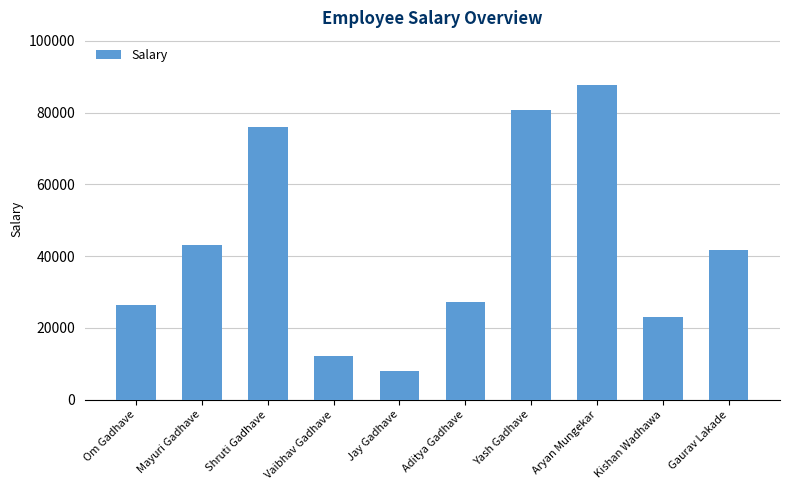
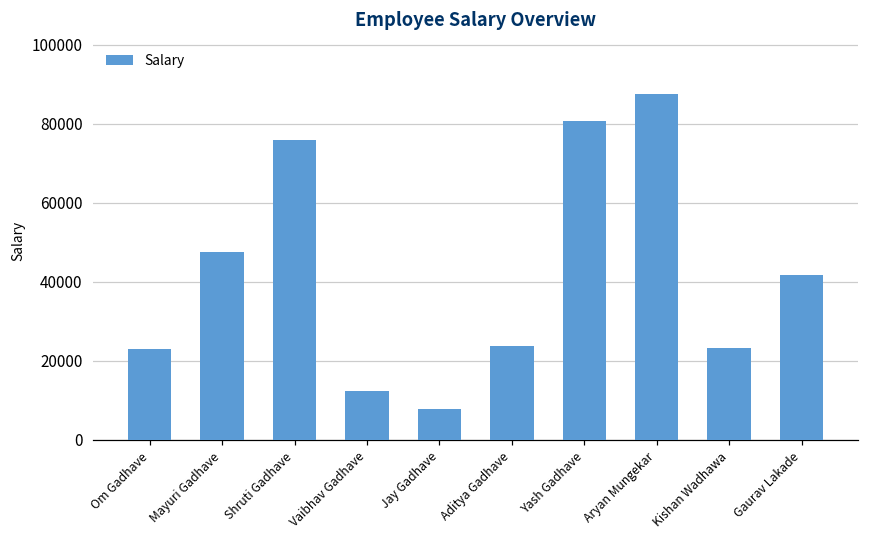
  {
-   "Om Gadhave": 26000,
-   "Mayuri Gadhave": 43000,
+   "Om Gadhave": 23000,
+   "Mayuri Gadhave": 47000,
    "Shruti Gadhave": 76000,
    "Vaibhav Gadhave": 12000,
    "Jay Gadhave": 8000,
-   "Aditya Gadhave": 27000,
+   "Aditya Gadhave": 24000,
    "Yash Gadhave": 81000,
    "Aryan Mungekar": 88000,
    "Kishan Wadhawa": 23000,
    "Gaurav Lakade": 42000
  }
